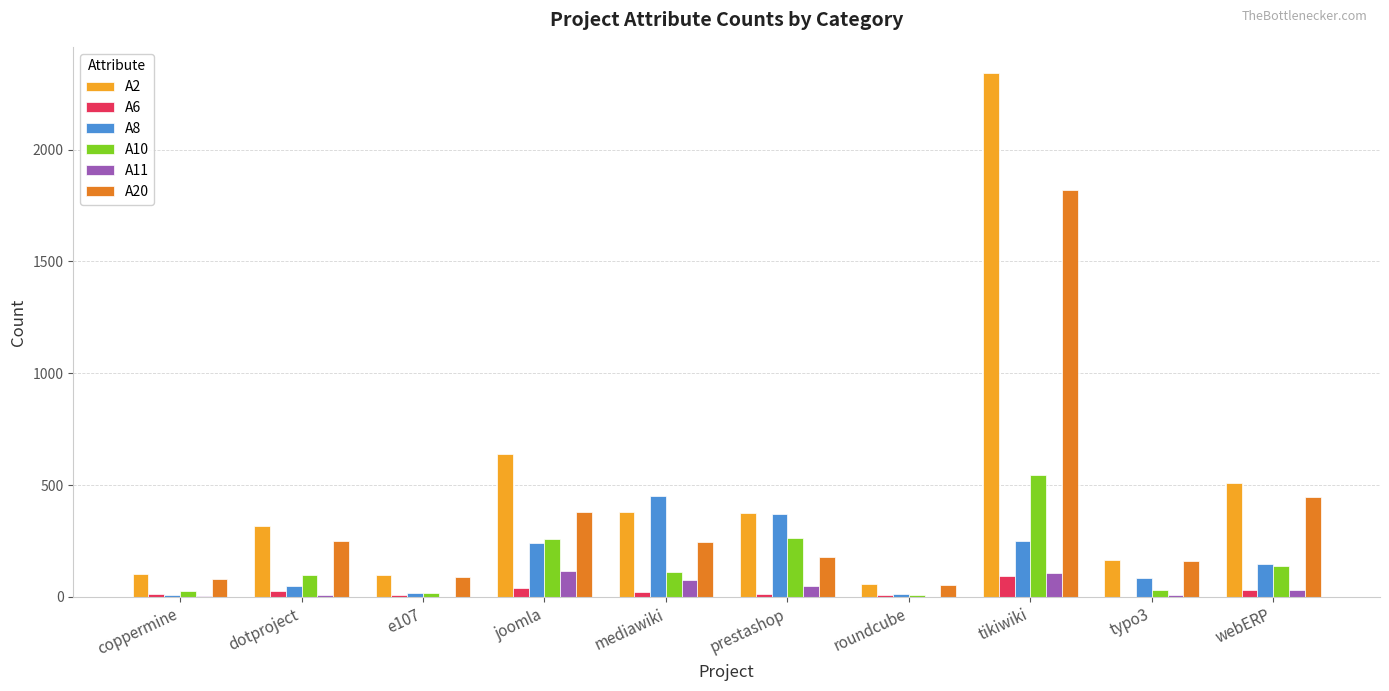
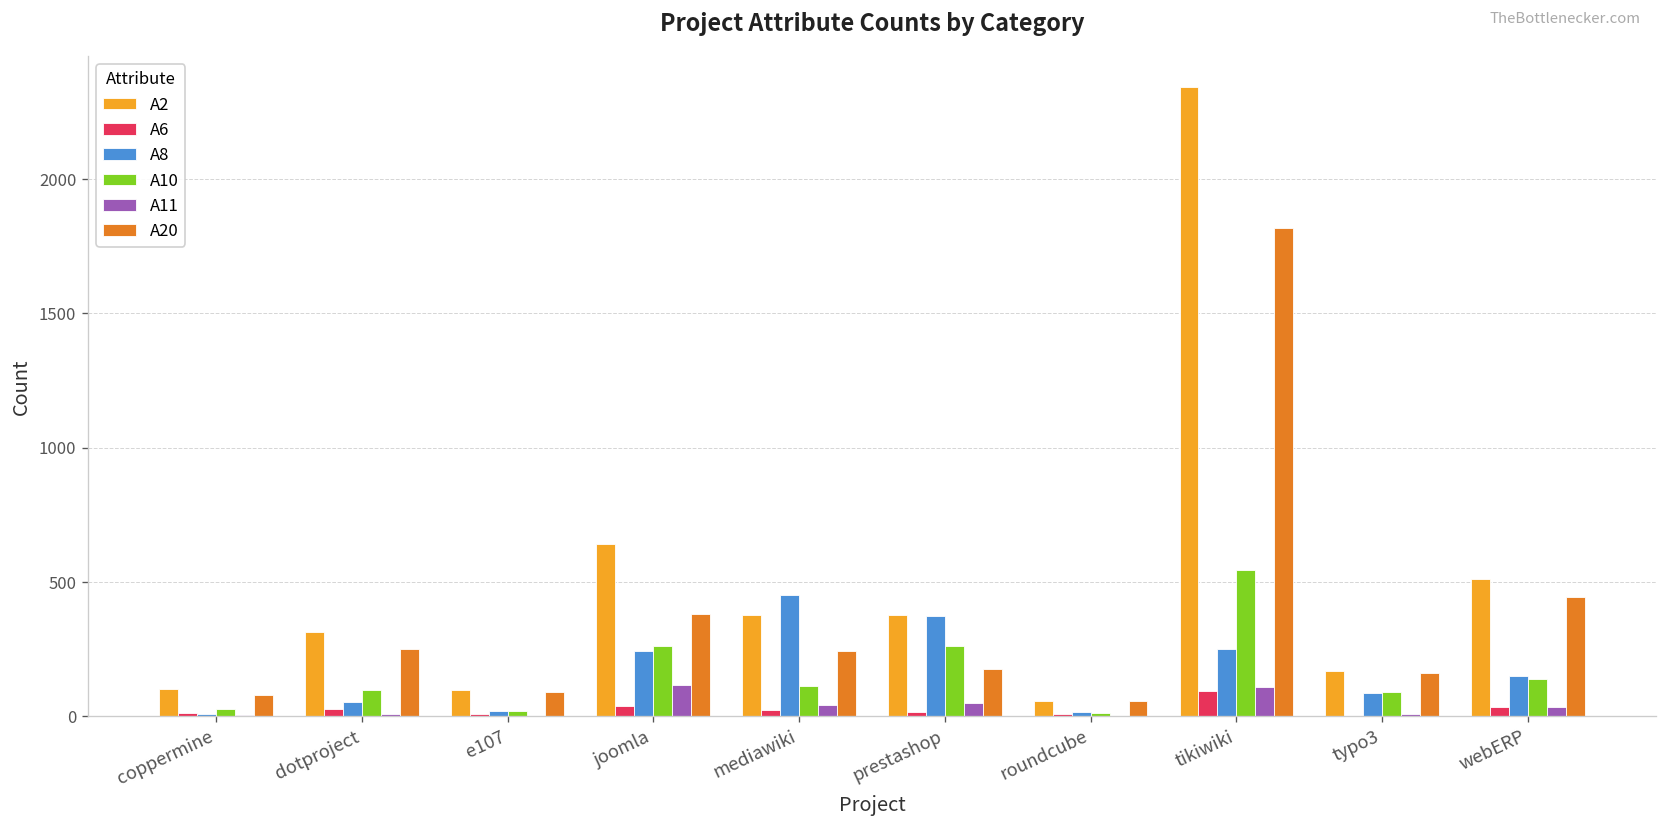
  {
    "A6": {
      "coppermine": 10,
      "dotproject": 30,
      "joomla": 40,
      "mediawiki": 20,
      "prestashop": 20,
      "tikiwiki": 100,
      "webERP": 30
    },
    "A8": {
      "dotproject": 50,
      "e107": 20,
      "joomla": 240,
      "mediawiki": 450,
      "prestashop": 370,
      "roundcube": 20,
      "tikiwiki": 250,
      "typo3": 90,
      "webERP": 150
    },
    "A10": {
      "coppermine": 30,
      "dotproject": 100,
      "e107": 20,
      "joomla": 260,
      "mediawiki": 110,
      "prestashop": 260,
      "tikiwiki": 540,
-     "typo3": 30,
+     "typo3": 90,
      "webERP": 140
    },
    "A11": {
      "joomla": 120,
-     "mediawiki": 80,
+     "mediawiki": 40,
      "prestashop": 50,
      "roundcube": 0,
      "tikiwiki": 110,
      "webERP": 30
    }
  }
